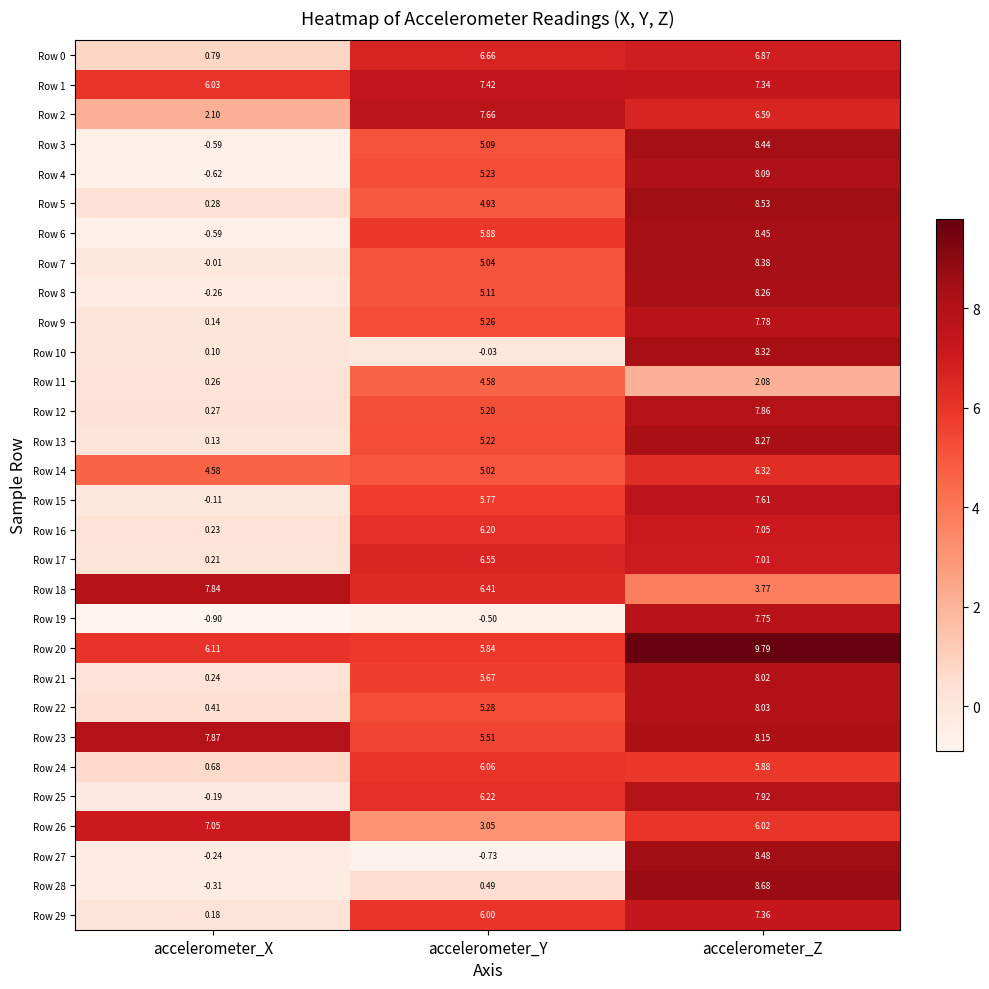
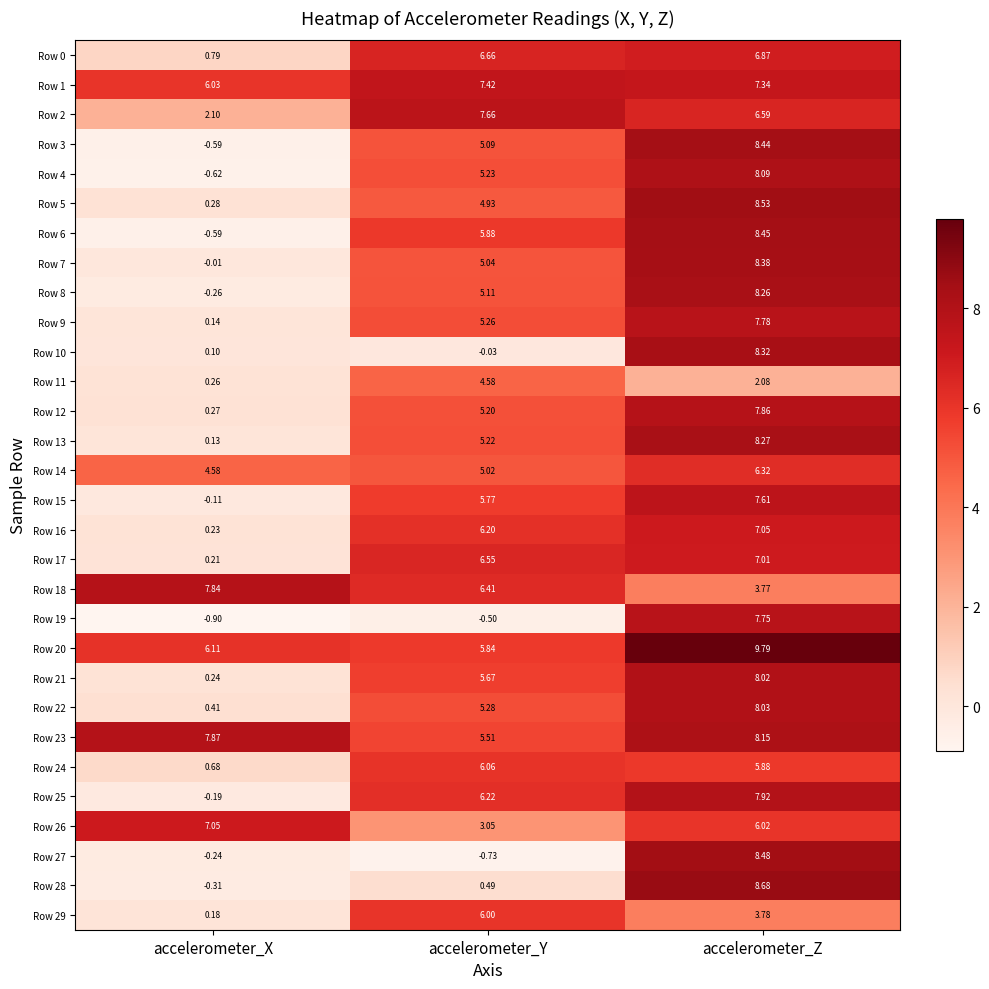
  {
    "Row 0": {
      "accelerometer_X": 0.79,
      "accelerometer_Y": 6.66,
      "accelerometer_Z": 6.87
    },
    "Row 1": {
      "accelerometer_X": 6.03,
      "accelerometer_Y": 7.42,
      "accelerometer_Z": 7.34
    },
    "Row 2": {
      "accelerometer_X": 2.10,
      "accelerometer_Y": 7.66,
      "accelerometer_Z": 6.59
    },
    "Row 3": {
      "accelerometer_X": -0.59,
      "accelerometer_Y": 5.09,
      "accelerometer_Z": 8.44
    },
    "Row 4": {
      "accelerometer_X": -0.62,
      "accelerometer_Y": 5.23,
      "accelerometer_Z": 8.09
    },
    "Row 5": {
      "accelerometer_X": 0.28,
      "accelerometer_Y": 4.93,
      "accelerometer_Z": 8.53
    },
    "Row 6": {
      "accelerometer_X": -0.59,
      "accelerometer_Y": 5.88,
      "accelerometer_Z": 8.45
    },
    "Row 7": {
      "accelerometer_X": -0.01,
      "accelerometer_Y": 5.04,
      "accelerometer_Z": 8.38
    },
    "Row 8": {
      "accelerometer_X": -0.26,
      "accelerometer_Y": 5.11,
      "accelerometer_Z": 8.26
    },
    "Row 9": {
      "accelerometer_X": 0.14,
      "accelerometer_Y": 5.26,
      "accelerometer_Z": 7.78
    },
    "Row 10": {
      "accelerometer_X": 0.10,
      "accelerometer_Y": -0.03,
      "accelerometer_Z": 8.32
    },
    "Row 11": {
      "accelerometer_X": 0.26,
      "accelerometer_Y": 4.58,
      "accelerometer_Z": 2.08
    },
    "Row 12": {
      "accelerometer_X": 0.27,
      "accelerometer_Y": 5.20,
      "accelerometer_Z": 7.86
    },
    "Row 13": {
      "accelerometer_X": 0.13,
      "accelerometer_Y": 5.22,
      "accelerometer_Z": 8.27
    },
    "Row 14": {
      "accelerometer_X": 4.58,
      "accelerometer_Y": 5.02,
      "accelerometer_Z": 6.32
    },
    "Row 15": {
      "accelerometer_X": -0.11,
      "accelerometer_Y": 5.77,
      "accelerometer_Z": 7.61
    },
    "Row 16": {
      "accelerometer_X": 0.23,
      "accelerometer_Y": 6.20,
      "accelerometer_Z": 7.05
    },
    "Row 17": {
      "accelerometer_X": 0.21,
      "accelerometer_Y": 6.55,
      "accelerometer_Z": 7.01
    },
    "Row 18": {
      "accelerometer_X": 7.84,
      "accelerometer_Y": 6.41,
      "accelerometer_Z": 3.77
    },
    "Row 19": {
      "accelerometer_X": -0.90,
      "accelerometer_Y": -0.50,
      "accelerometer_Z": 7.75
    },
    "Row 20": {
      "accelerometer_X": 6.11,
      "accelerometer_Y": 5.84,
      "accelerometer_Z": 9.79
    },
    "Row 21": {
      "accelerometer_X": 0.24,
      "accelerometer_Y": 5.67,
      "accelerometer_Z": 8.02
    },
    "Row 22": {
      "accelerometer_X": 0.41,
      "accelerometer_Y": 5.28,
      "accelerometer_Z": 8.03
    },
    "Row 23": {
      "accelerometer_X": 7.87,
      "accelerometer_Y": 5.51,
      "accelerometer_Z": 8.15
    },
    "Row 24": {
      "accelerometer_X": 0.68,
      "accelerometer_Y": 6.06,
      "accelerometer_Z": 5.88
    },
    "Row 25": {
      "accelerometer_X": -0.19,
      "accelerometer_Y": 6.22,
      "accelerometer_Z": 7.92
    },
    "Row 26": {
      "accelerometer_X": 7.05,
      "accelerometer_Y": 3.05,
      "accelerometer_Z": 6.02
    },
    "Row 27": {
      "accelerometer_X": -0.24,
      "accelerometer_Y": -0.73,
      "accelerometer_Z": 8.48
    },
    "Row 28": {
      "accelerometer_X": -0.31,
      "accelerometer_Y": 0.49,
      "accelerometer_Z": 8.68
    },
    "Row 29": {
      "accelerometer_X": 0.18,
      "accelerometer_Y": 6.00,
-     "accelerometer_Z": 7.36
+     "accelerometer_Z": 3.78
    }
  }
